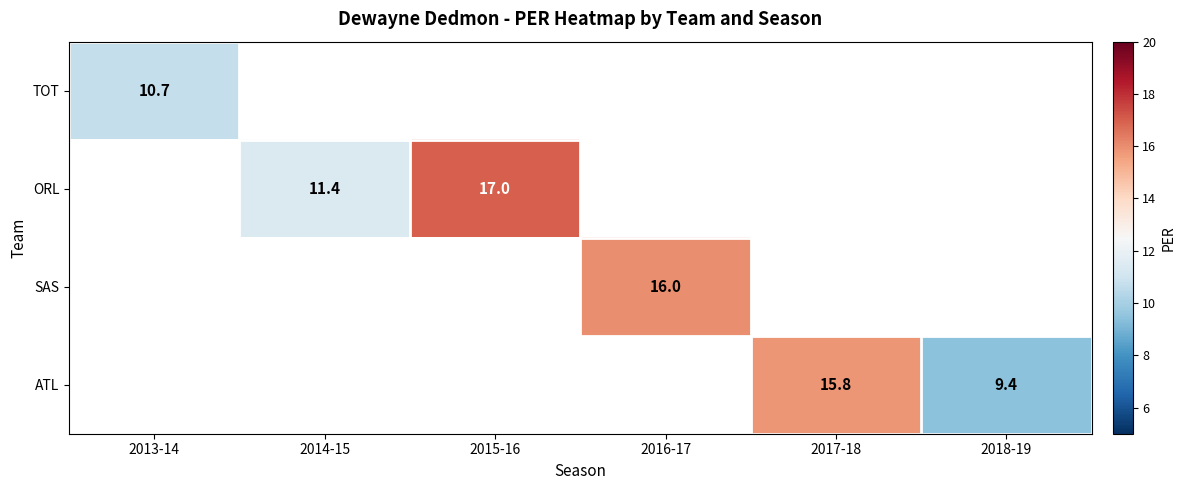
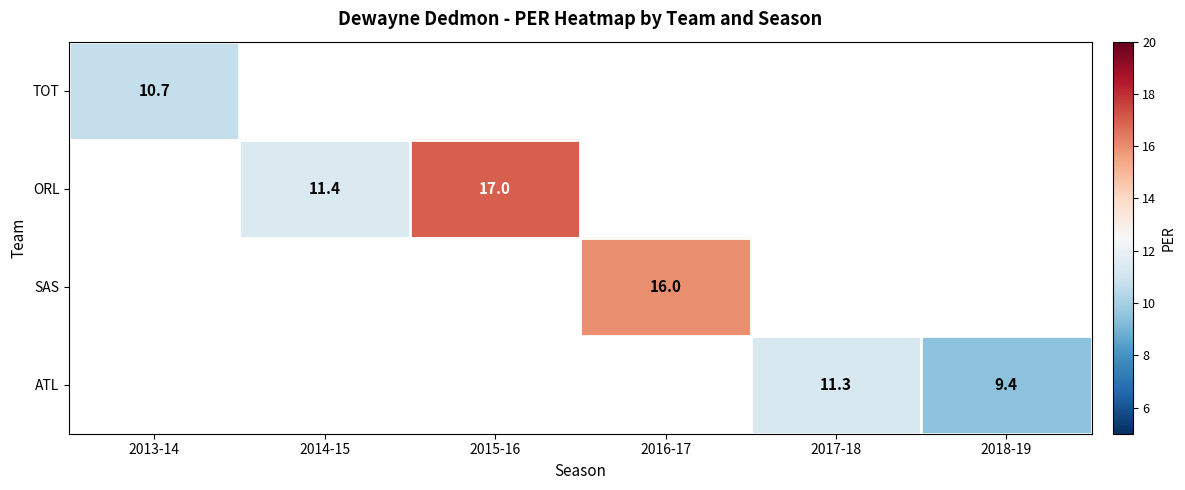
  {
    "TOT": {
      "2013-14": 10.7
    },
    "ORL": {
      "2014-15": 11.4,
      "2015-16": 17.0
    },
    "SAS": {
      "2016-17": 16.0
    },
    "ATL": {
-     "2017-18": 15.8,
+     "2017-18": 11.3,
      "2018-19": 9.4
    }
  }
